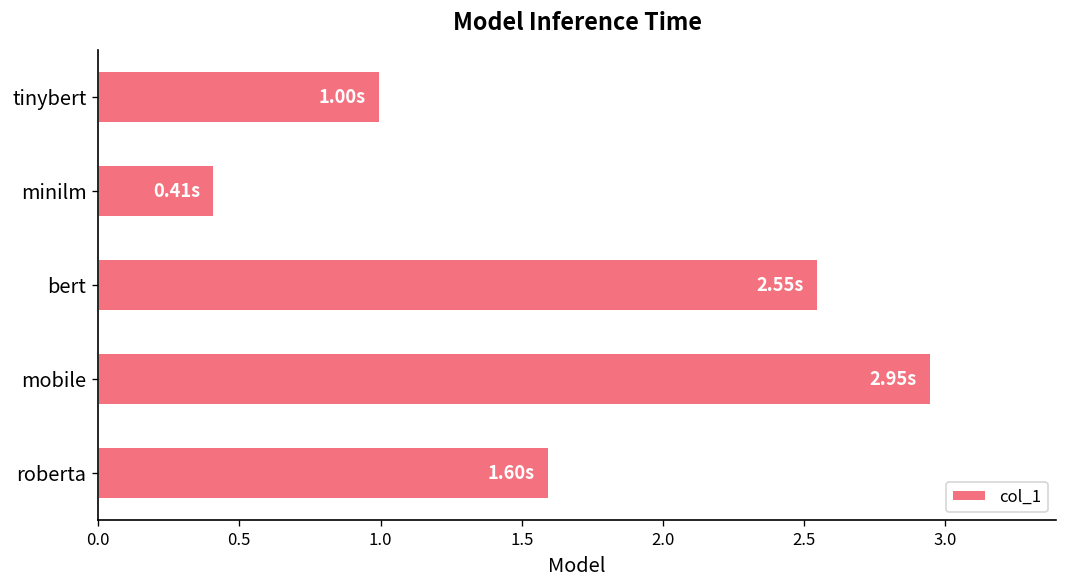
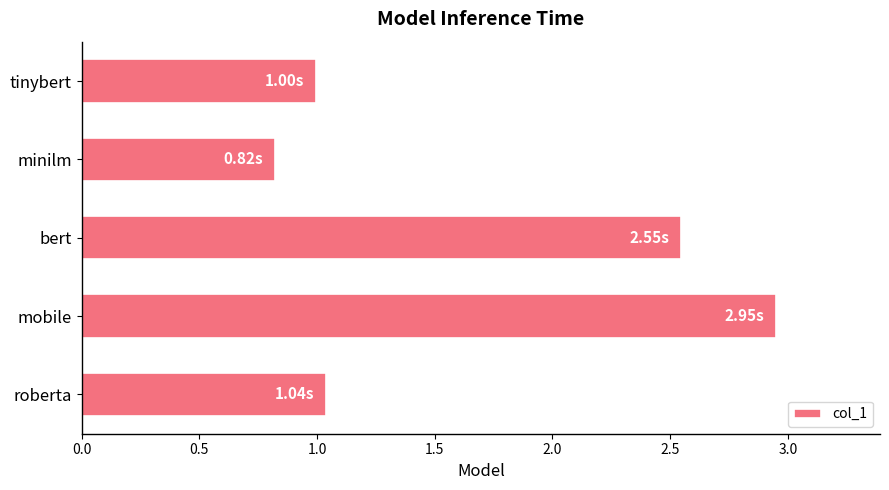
  {
    "tinybert": "1.00s",
-   "minilm": "0.41s",
+   "minilm": "0.82s",
    "bert": "2.55s",
    "mobile": "2.95s",
-   "roberta": "1.60s"
+   "roberta": "1.04s"
  }
